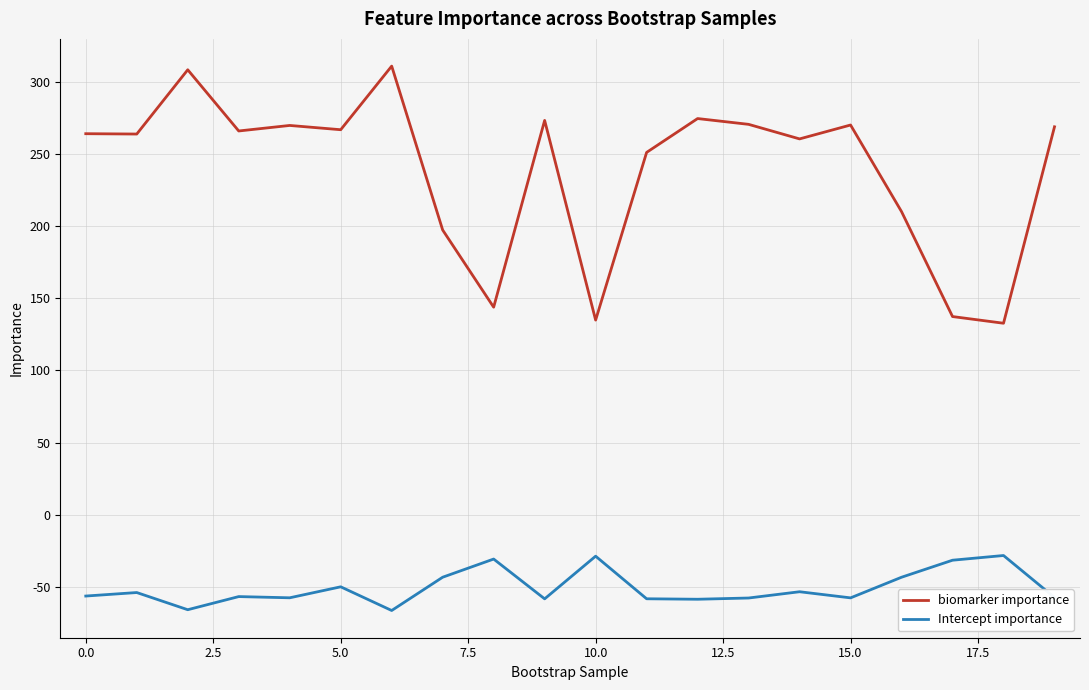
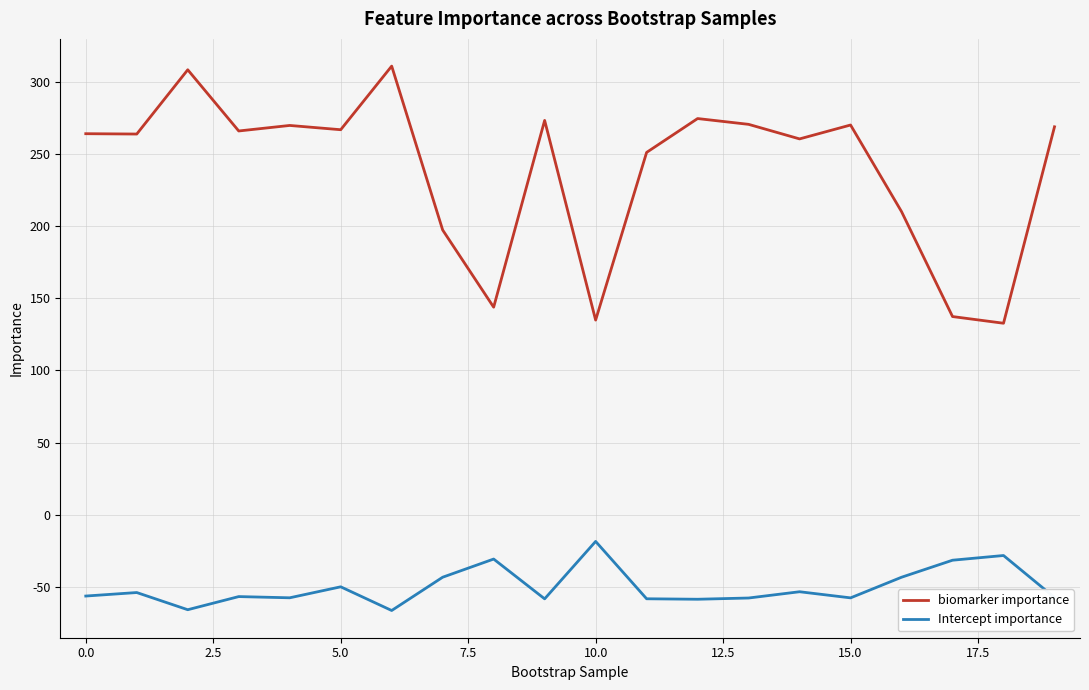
  {
    "biomarker importance": {
      "0.0": 264,
      "5.0": 267,
      "10.0": 135,
      "15.0": 270
    },
    "Intercept importance": {
      "0.0": -56,
      "5.0": -50,
-     "10.0": -29,
+     "10.0": -18,
      "15.0": -58
    }
  }
